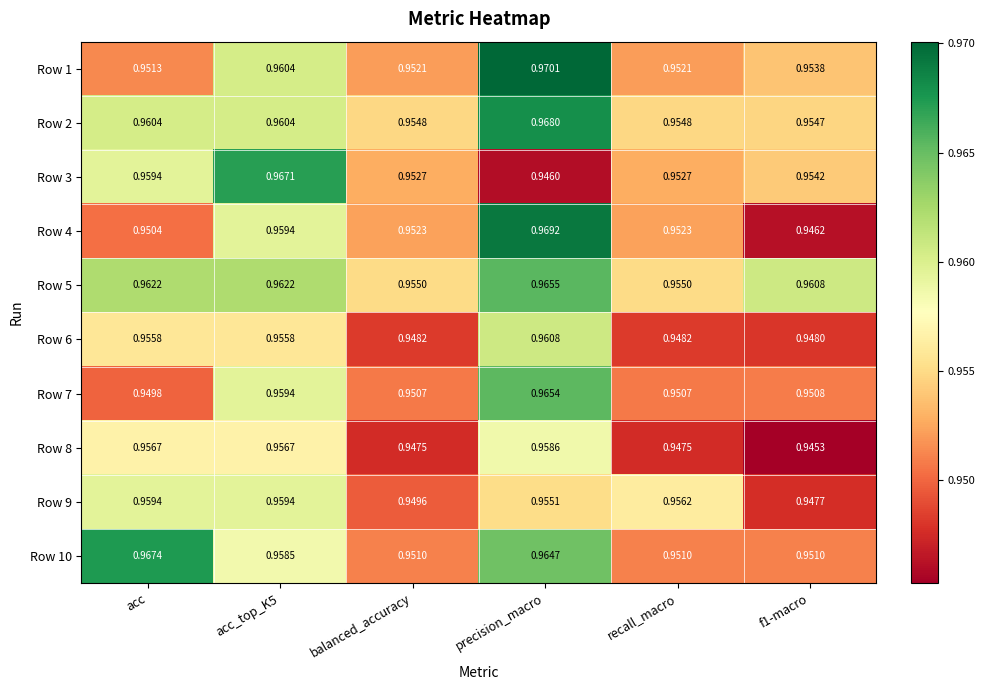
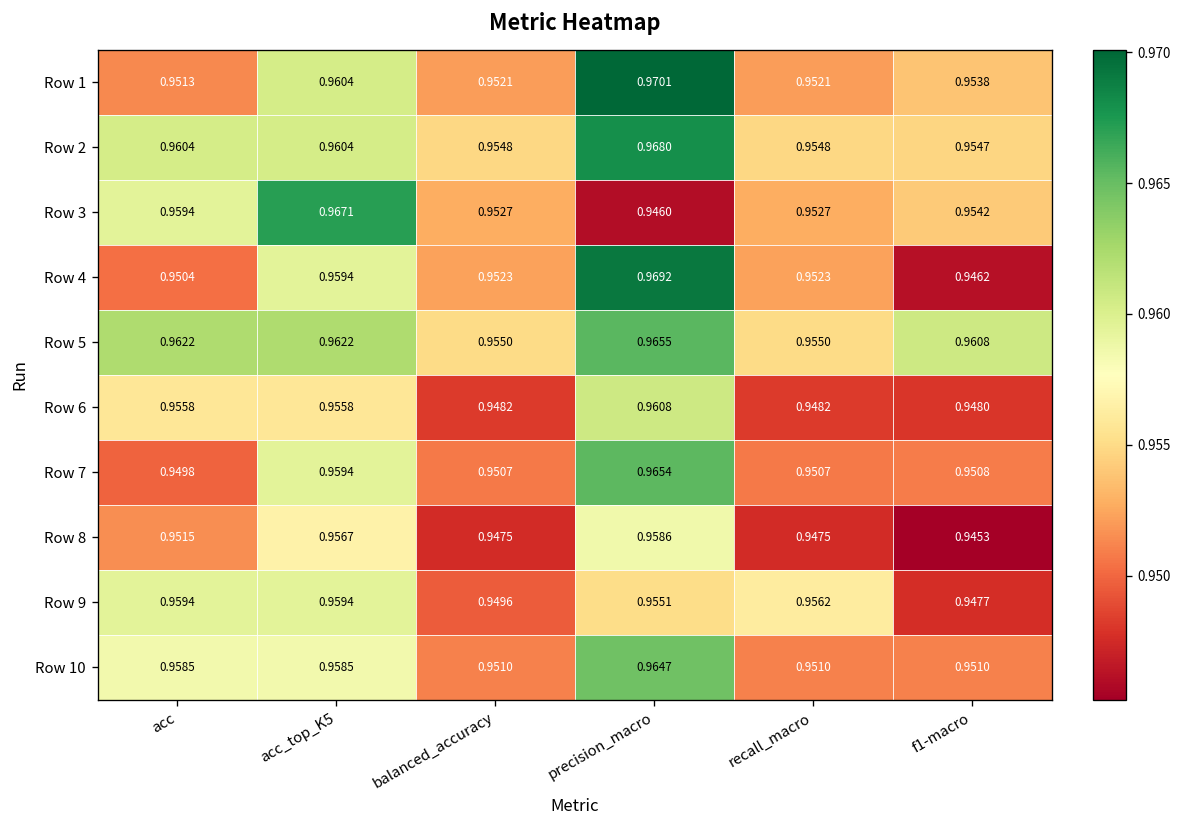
  {
    "Row 1": {
      "acc": 0.9513,
      "acc_top_K5": 0.9604,
      "balanced_accuracy": 0.9521,
      "precision_macro": 0.9701,
      "recall_macro": 0.9521,
      "f1-macro": 0.9538
    },
    "Row 2": {
      "acc": 0.9604,
      "acc_top_K5": 0.9604,
      "balanced_accuracy": 0.9548,
      "precision_macro": 0.9680,
      "recall_macro": 0.9548,
      "f1-macro": 0.9547
    },
    "Row 3": {
      "acc": 0.9594,
      "acc_top_K5": 0.9671,
      "balanced_accuracy": 0.9527,
      "precision_macro": 0.9460,
      "recall_macro": 0.9527,
      "f1-macro": 0.9542
    },
    "Row 4": {
      "acc": 0.9504,
      "acc_top_K5": 0.9594,
      "balanced_accuracy": 0.9523,
      "precision_macro": 0.9692,
      "recall_macro": 0.9523,
      "f1-macro": 0.9462
    },
    "Row 5": {
      "acc": 0.9622,
      "acc_top_K5": 0.9622,
      "balanced_accuracy": 0.9550,
      "precision_macro": 0.9655,
      "recall_macro": 0.9550,
      "f1-macro": 0.9608
    },
    "Row 6": {
      "acc": 0.9558,
      "acc_top_K5": 0.9558,
      "balanced_accuracy": 0.9482,
      "precision_macro": 0.9608,
      "recall_macro": 0.9482,
      "f1-macro": 0.9480
    },
    "Row 7": {
      "acc": 0.9498,
      "acc_top_K5": 0.9594,
      "balanced_accuracy": 0.9507,
      "precision_macro": 0.9654,
      "recall_macro": 0.9507,
      "f1-macro": 0.9508
    },
    "Row 8": {
-     "acc": 0.9567,
+     "acc": 0.9515,
      "acc_top_K5": 0.9567,
      "balanced_accuracy": 0.9475,
      "precision_macro": 0.9586,
      "recall_macro": 0.9475,
      "f1-macro": 0.9453
    },
    "Row 9": {
      "acc": 0.9594,
      "acc_top_K5": 0.9594,
      "balanced_accuracy": 0.9496,
      "precision_macro": 0.9551,
      "recall_macro": 0.9562,
      "f1-macro": 0.9477
    },
    "Row 10": {
-     "acc": 0.9674,
+     "acc": 0.9585,
      "acc_top_K5": 0.9585,
      "balanced_accuracy": 0.9510,
      "precision_macro": 0.9647,
      "recall_macro": 0.9510,
      "f1-macro": 0.9510
    }
  }
